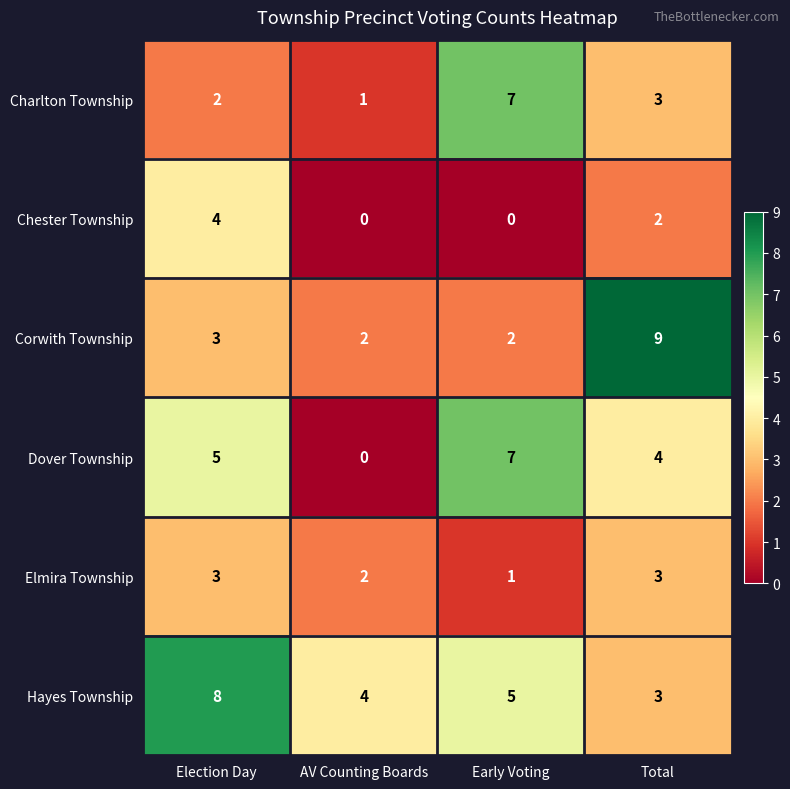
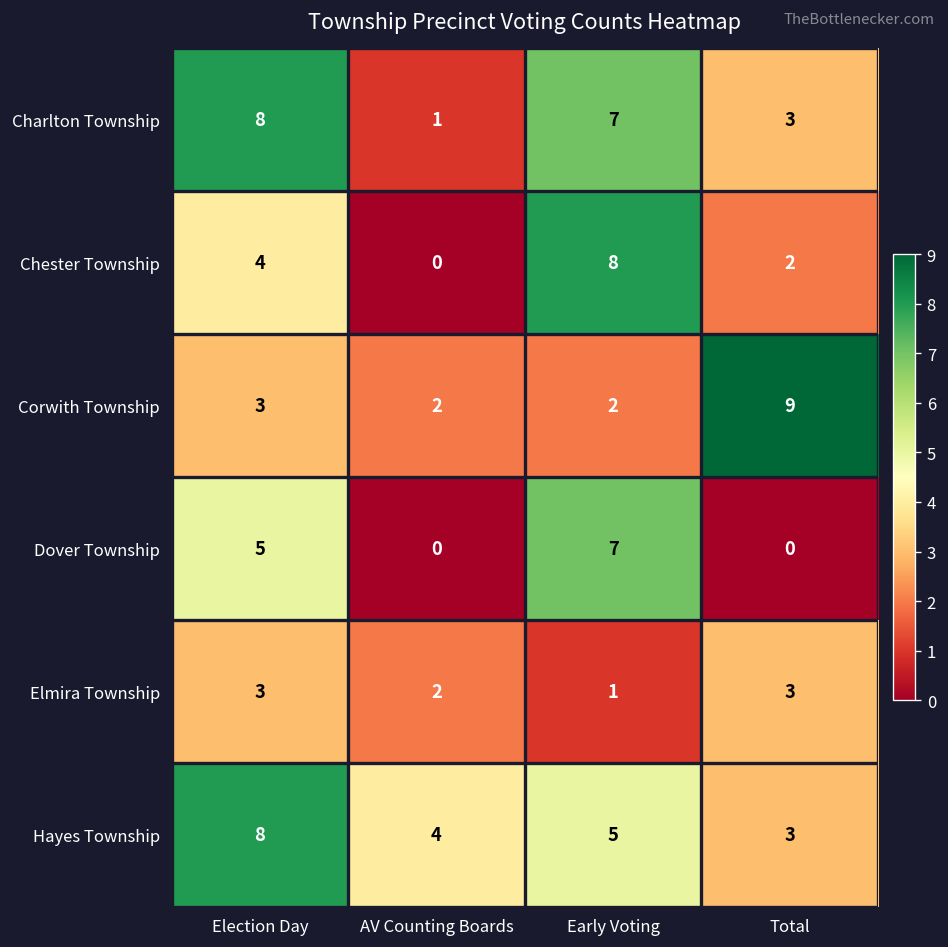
  {
    "Charlton Township": {
-     "Election Day": 2,
+     "Election Day": 8,
      "AV Counting Boards": 1,
      "Early Voting": 7,
      "Total": 3
    },
    "Chester Township": {
      "Election Day": 4,
      "AV Counting Boards": 0,
-     "Early Voting": 0,
+     "Early Voting": 8,
      "Total": 2
    },
    "Corwith Township": {
      "Election Day": 3,
      "AV Counting Boards": 2,
      "Early Voting": 2,
      "Total": 9
    },
    "Dover Township": {
      "Election Day": 5,
      "AV Counting Boards": 0,
      "Early Voting": 7,
-     "Total": 4
+     "Total": 0
    },
    "Elmira Township": {
      "Election Day": 3,
      "AV Counting Boards": 2,
      "Early Voting": 1,
      "Total": 3
    },
    "Hayes Township": {
      "Election Day": 8,
      "AV Counting Boards": 4,
      "Early Voting": 5,
      "Total": 3
    }
  }
